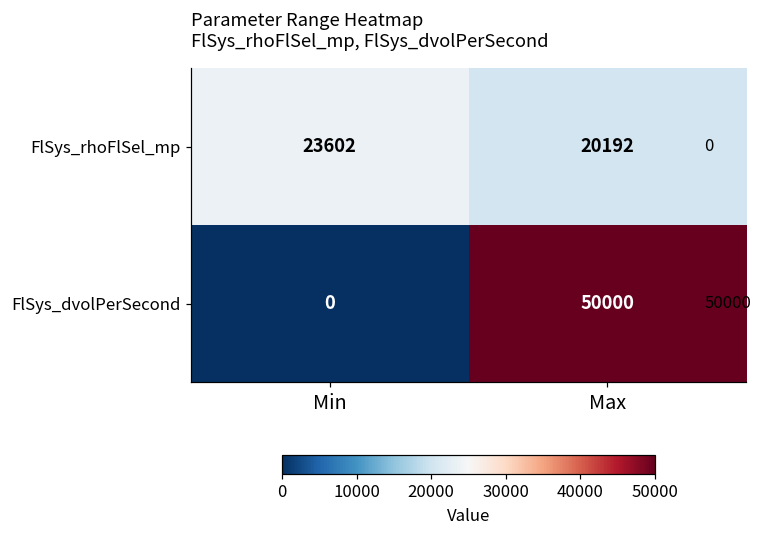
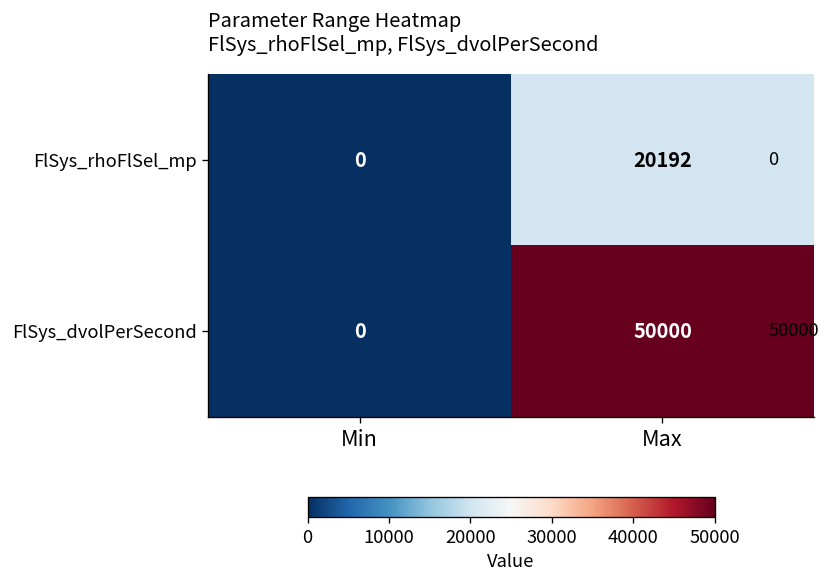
  {
    "FlSys_rhoFlSel_mp": {
-     "Min": 23602
+     "Min": 0
    },
    "FlSys_dvolPerSecond": {
      "Min": 0
    }
  }
